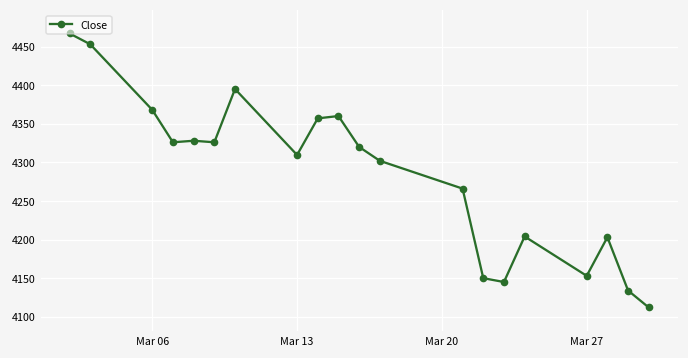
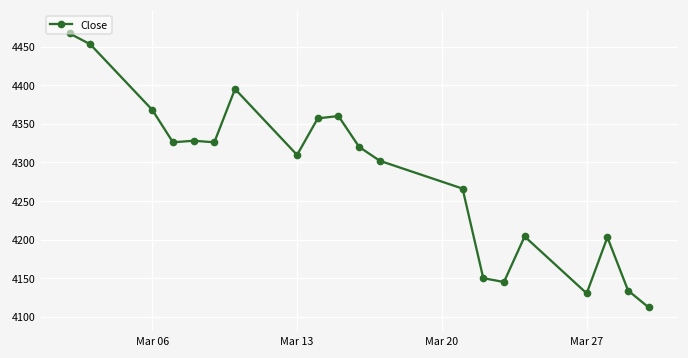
  {
    "Mar 06": 4370,
    "Mar 13": 4310,
-   "Mar 27": 4150
+   "Mar 27": 4130
  }
